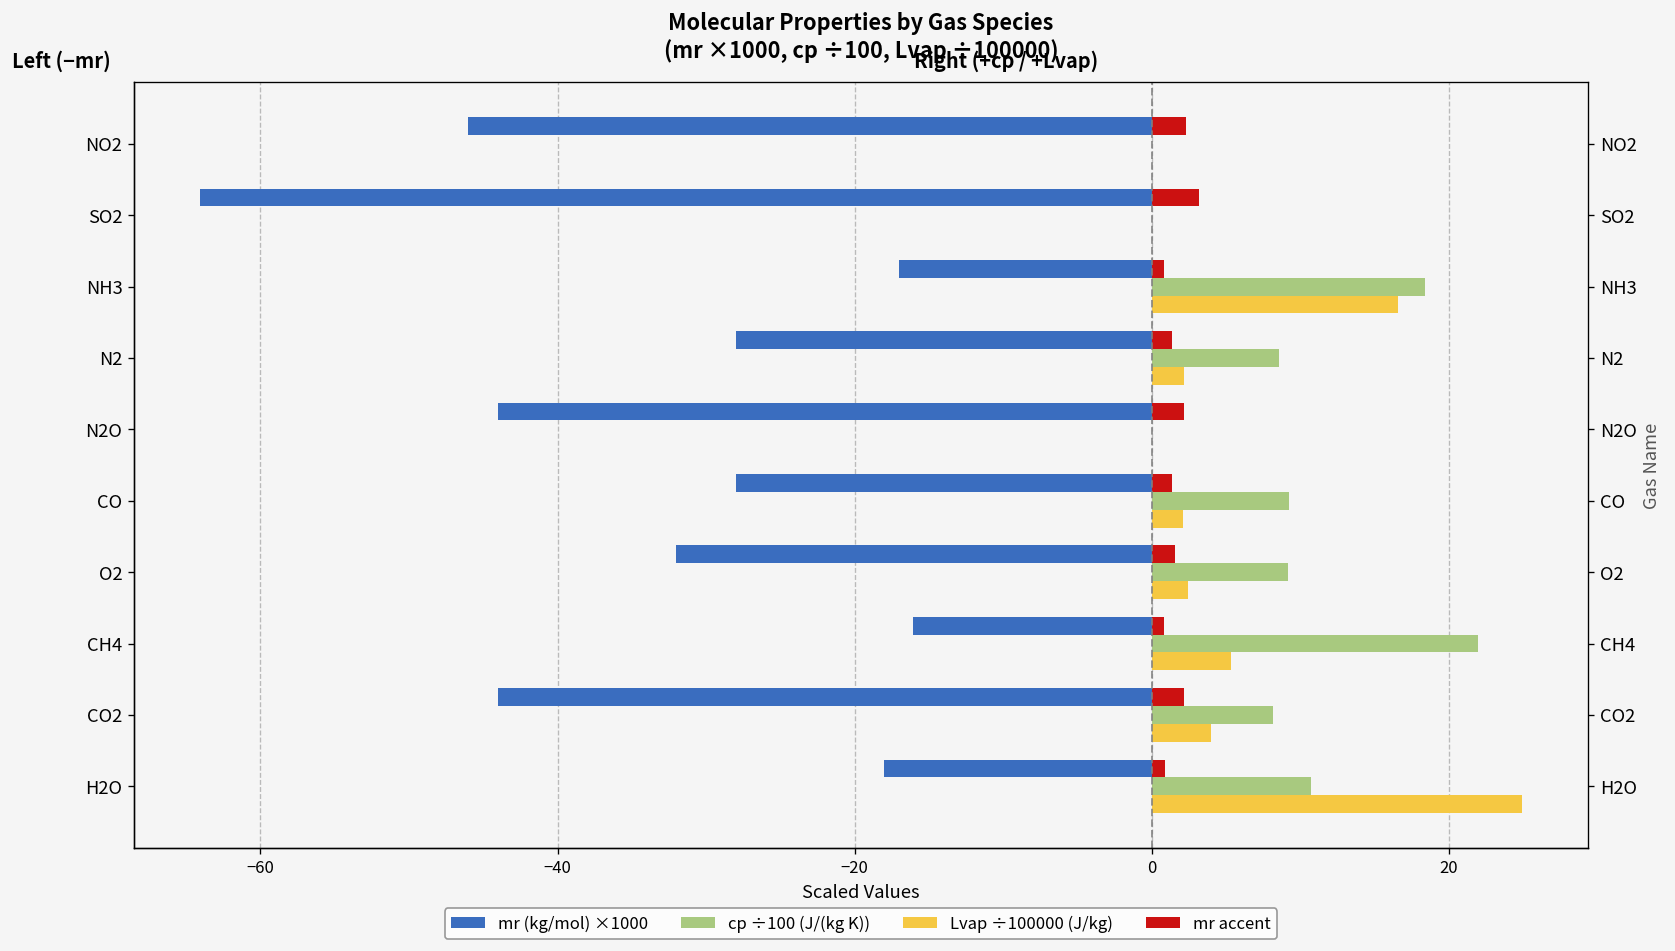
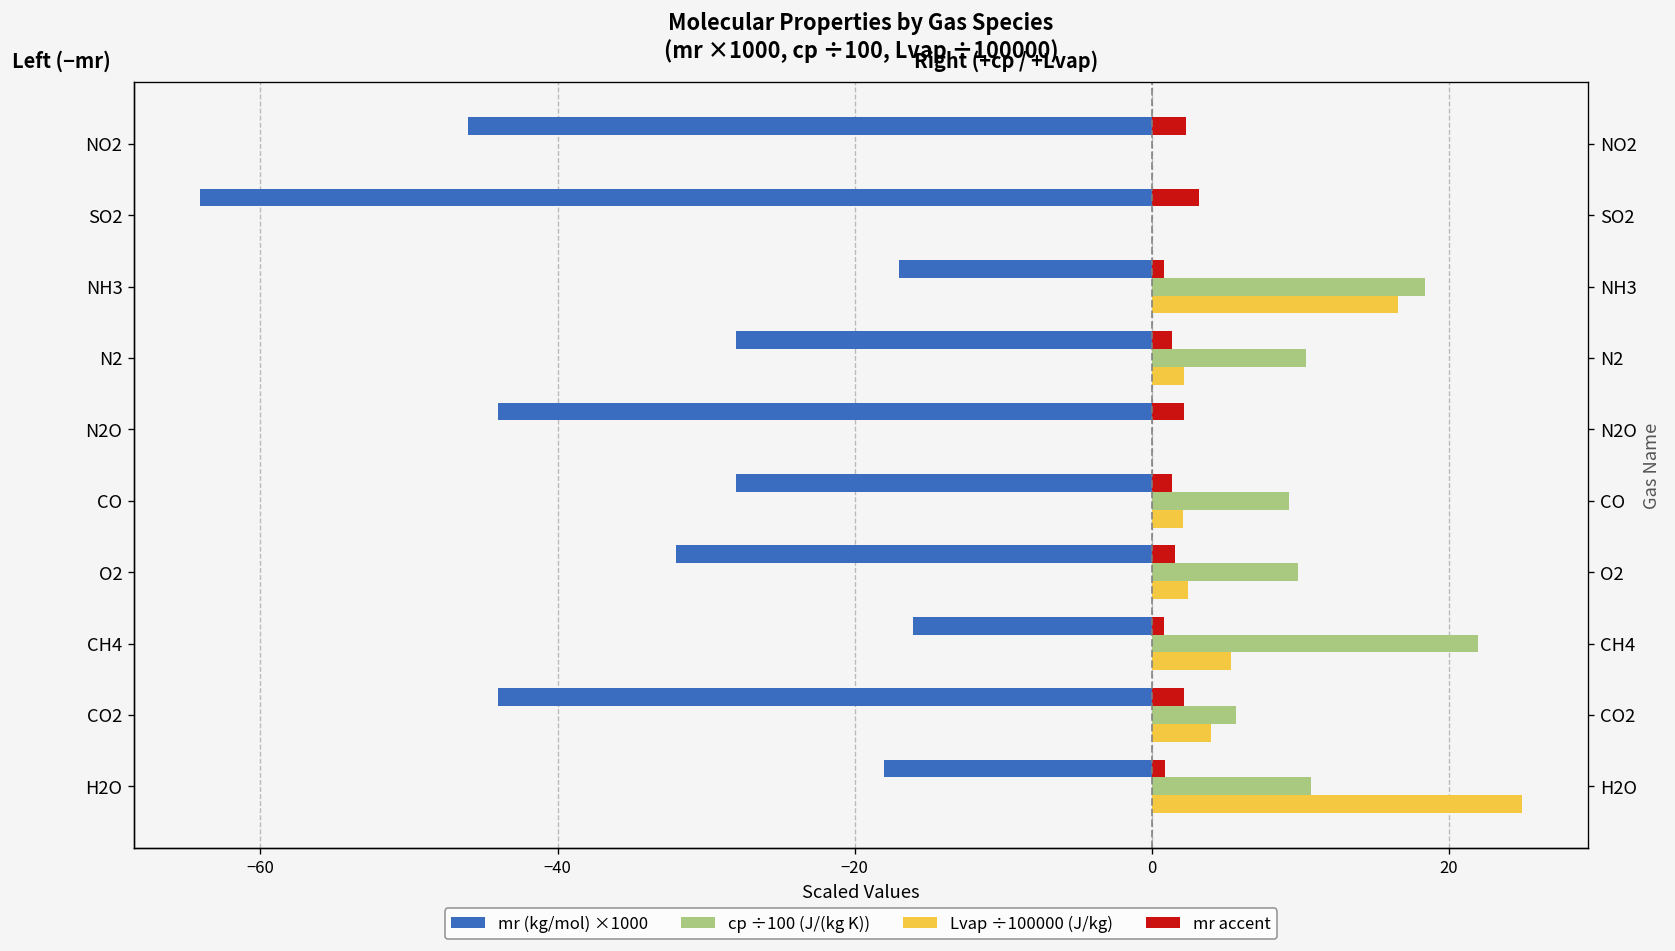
  {
    "cp ÷100 (J/(kg K))": {
      "NO2": 0.0,
      "SO2": 0.0,
      "NH3": 18.4,
-     "N2": 8.6,
+     "N2": 10.4,
      "N2O": 0.0,
      "CO": 9.3,
-     "O2": 9.2,
+     "O2": 9.9,
      "CH4": 22.0,
-     "CO2": 8.2,
+     "CO2": 5.7,
      "H2O": 10.8
    }
  }
